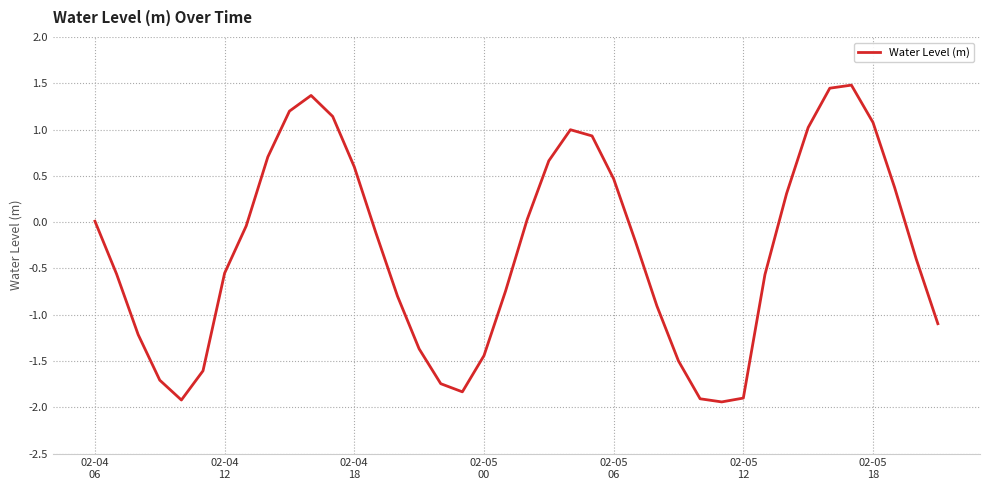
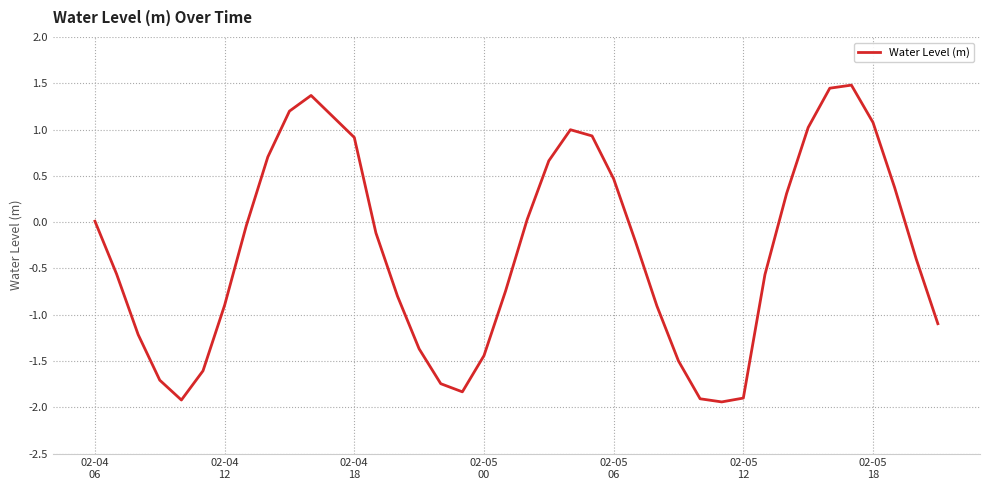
  {
    "02-04 06": 0.0,
-   "02-04 12": -0.6,
-   "02-04 18": 0.6,
+   "02-04 12": -0.9,
+   "02-04 18": 0.9,
    "02-05 00": -1.4,
    "02-05 06": 0.5,
    "02-05 12": -1.9,
    "02-05 18": 1.1
  }
